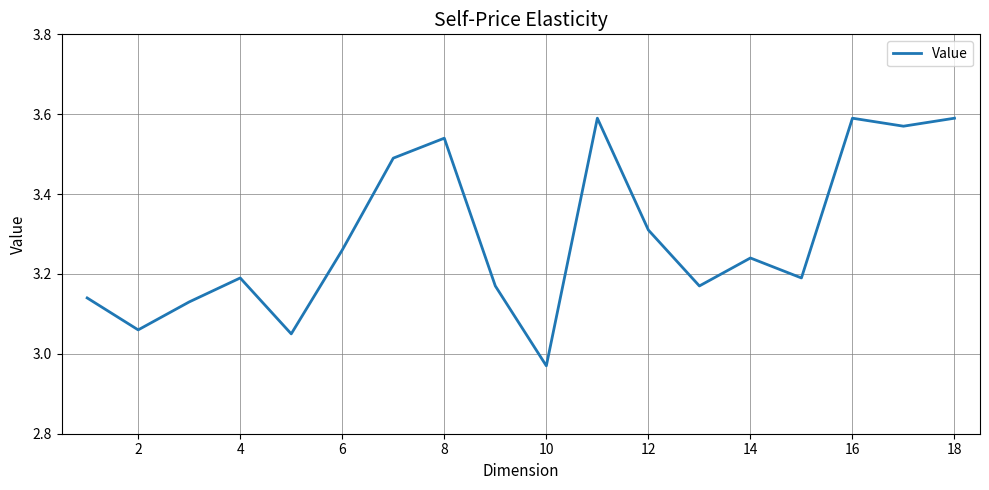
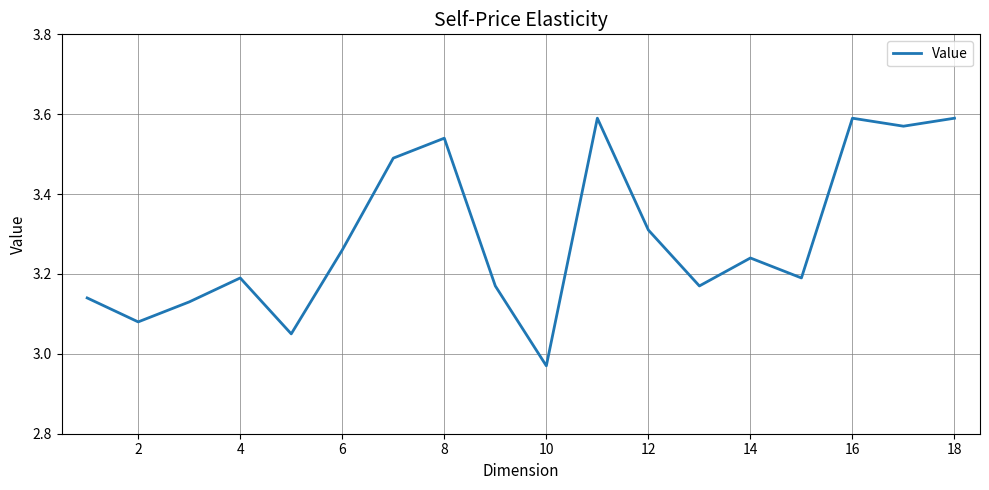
  {
-   "2": 3.06,
+   "2": 3.08,
    "4": 3.19,
    "6": 3.26,
    "8": 3.54,
    "10": 2.97,
    "12": 3.31,
    "14": 3.24,
    "16": 3.59,
    "18": 3.59
  }
